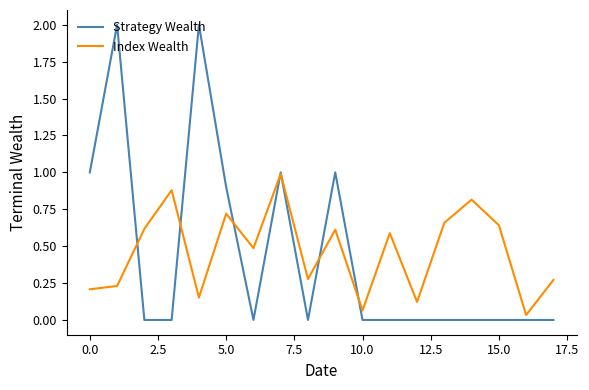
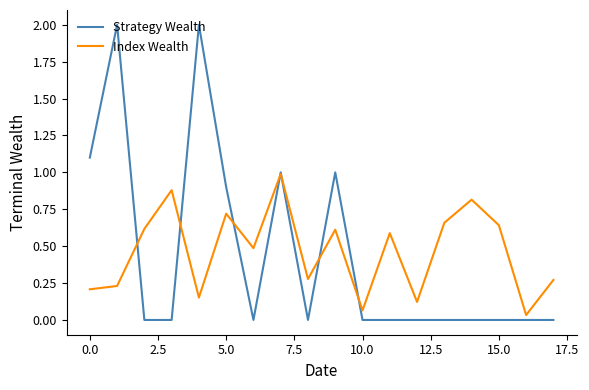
  {
    "Strategy Wealth": {
-     "0.0": 1.0,
+     "0.0": 1.1,
      "5.0": 0.9,
      "10.0": 0.0,
      "15.0": 0.0
    },
    "Index Wealth": {
      "0.0": 0.2,
      "5.0": 0.72,
      "10.0": 0.06,
      "15.0": 0.64
    }
  }
